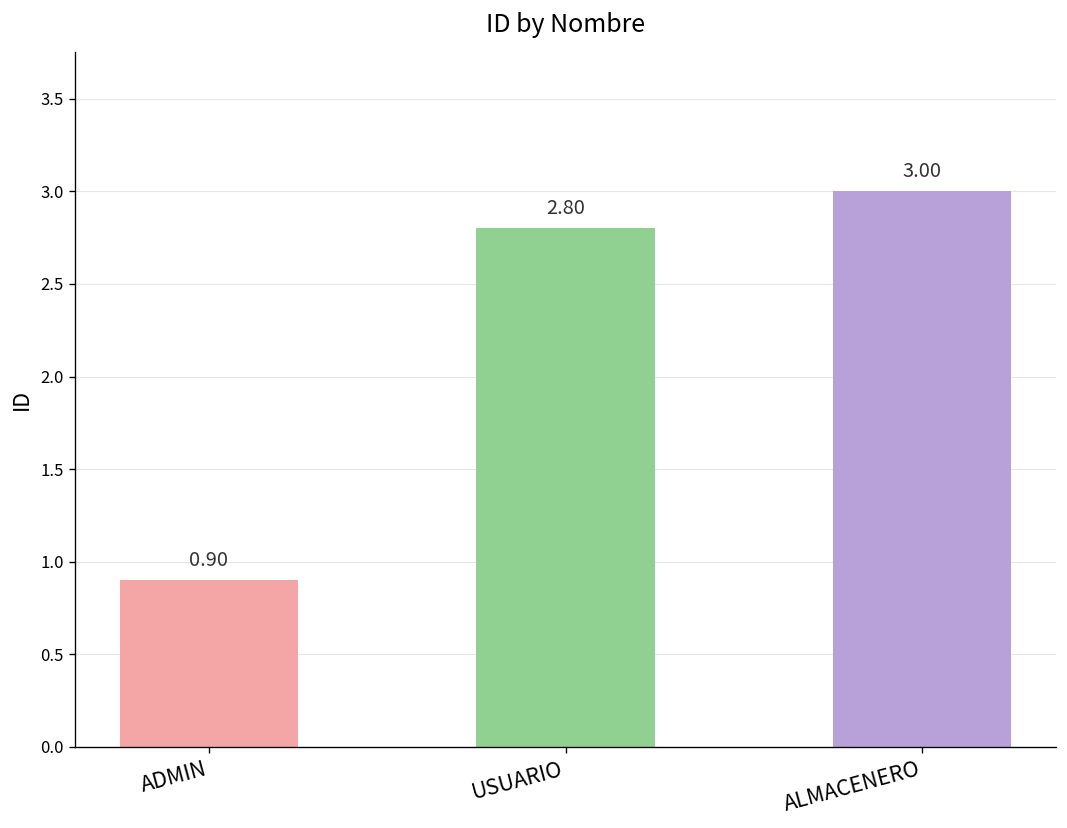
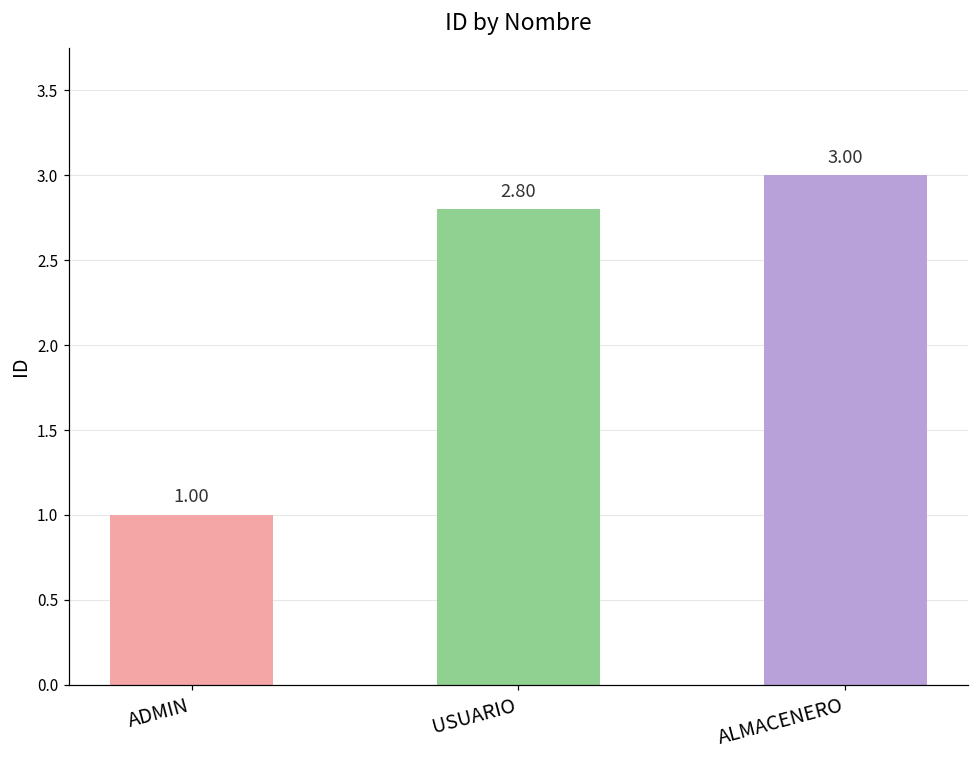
  {
-   "ADMIN": 0.90,
+   "ADMIN": 1.00,
    "USUARIO": 2.80,
    "ALMACENERO": 3.00
  }
